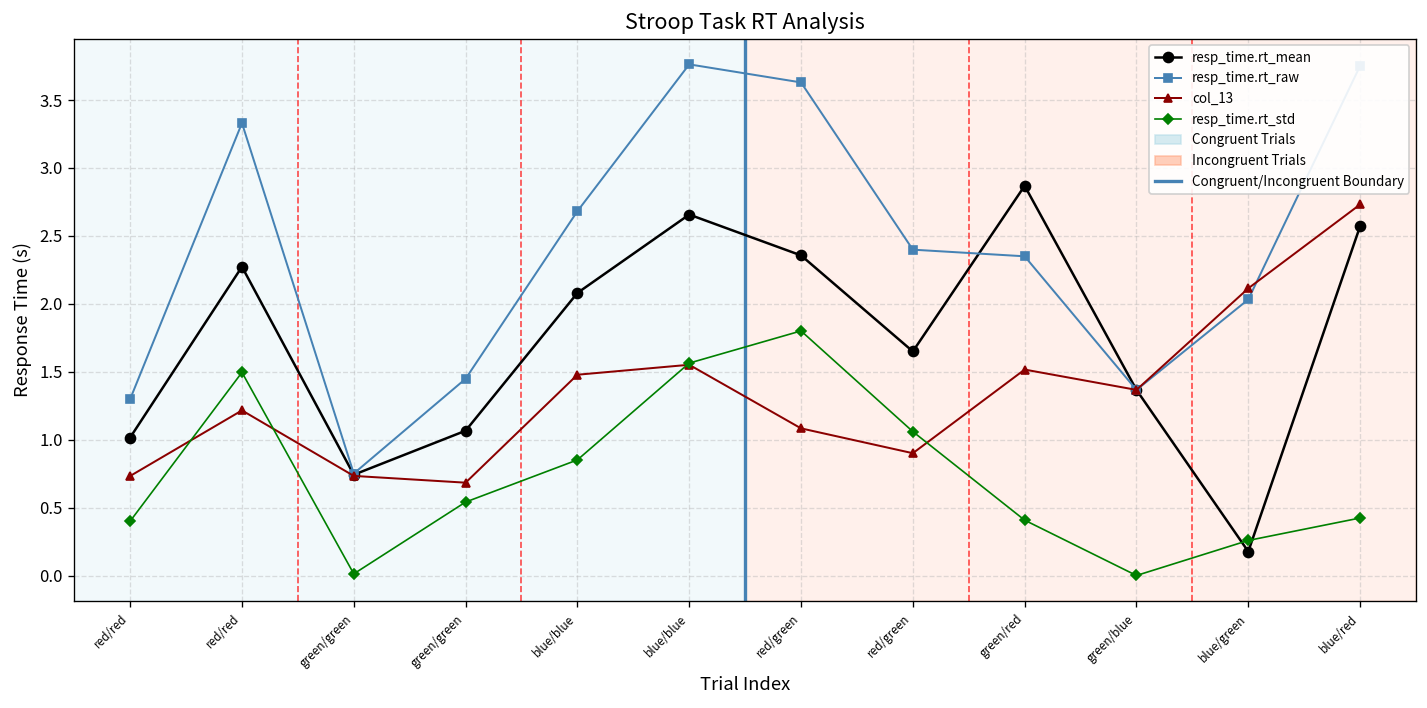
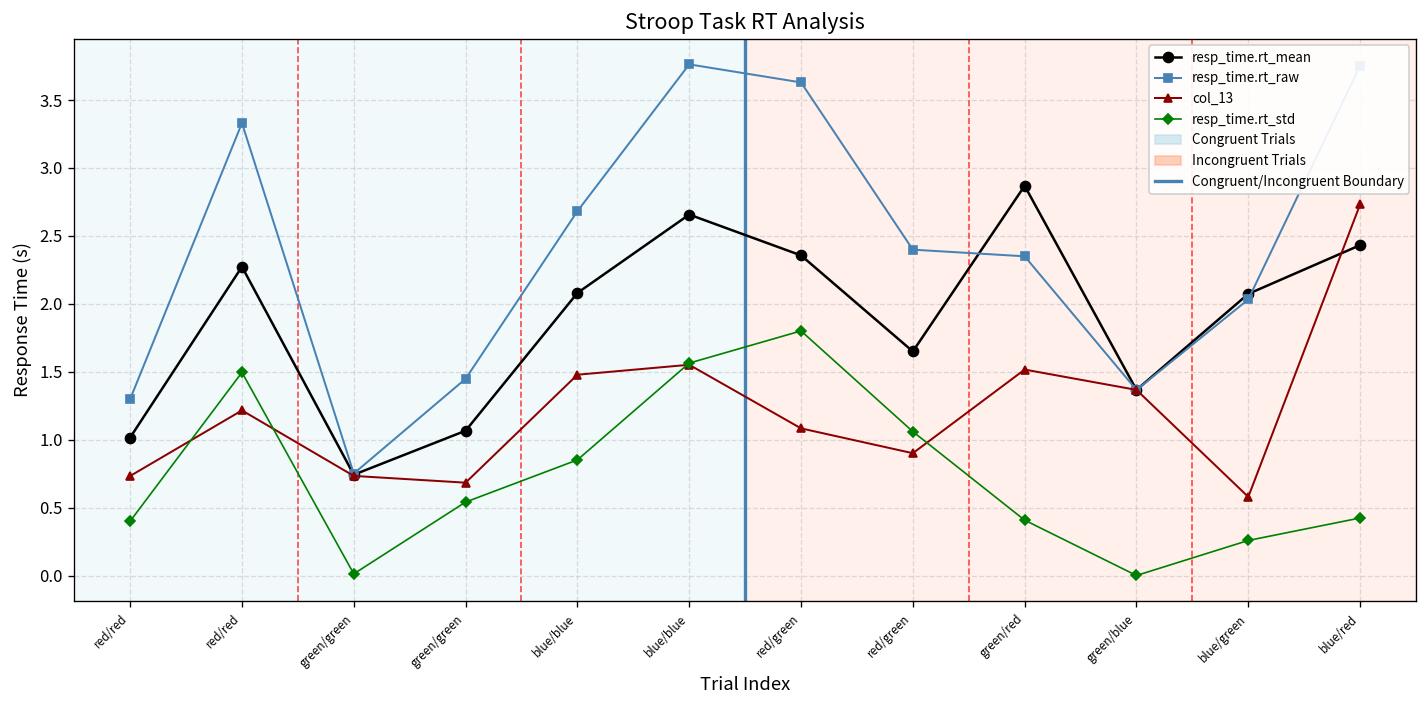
  {
    "resp_time.rt_mean": {
      "green/red": 2.87,
-     "blue/green": 0.18,
-     "blue/red": 2.57
+     "blue/green": 2.07,
+     "blue/red": 2.43
    },
    "resp_time.rt_raw": {
      "green/red": 2.35,
      "blue/green": 2.03
    },
    "col_13": {
      "green/red": 1.52,
-     "blue/green": 2.11,
+     "blue/green": 0.58,
      "blue/red": 2.73
    },
    "resp_time.rt_std": {
      "green/red": 0.41,
      "green/blue": 0.00,
      "blue/green": 0.26,
      "blue/red": 0.42
    }
  }
